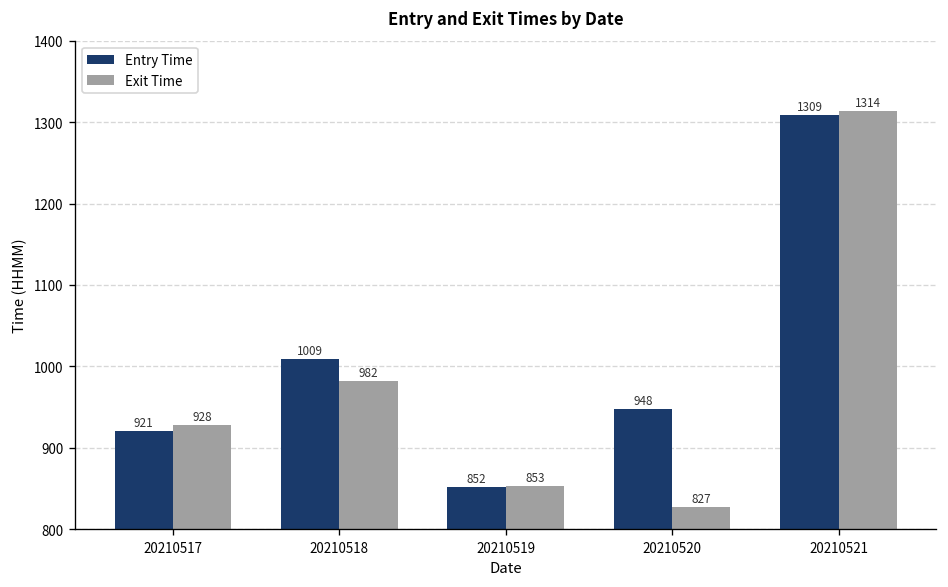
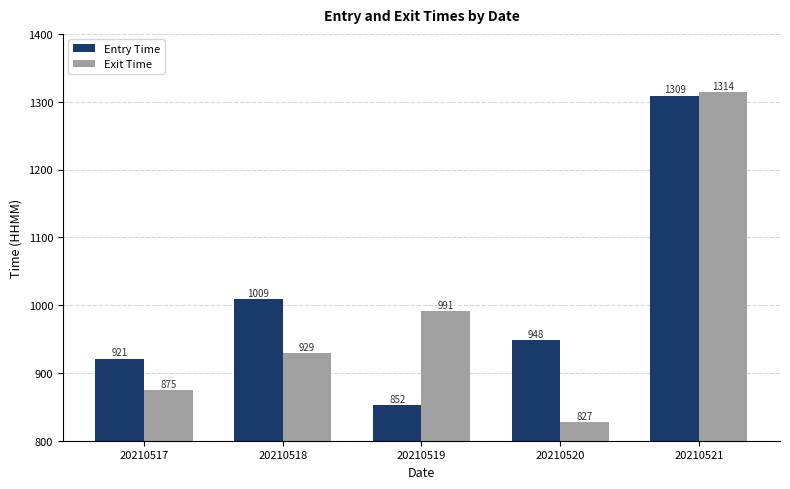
  {
    "Entry Time": {
      "20210517": 921,
      "20210518": 1009,
      "20210519": 852,
      "20210520": 948,
      "20210521": 1309
    },
    "Exit Time": {
-     "20210517": 928,
-     "20210518": 982,
-     "20210519": 853,
+     "20210517": 875,
+     "20210518": 929,
+     "20210519": 991,
      "20210520": 827,
      "20210521": 1314
    }
  }
